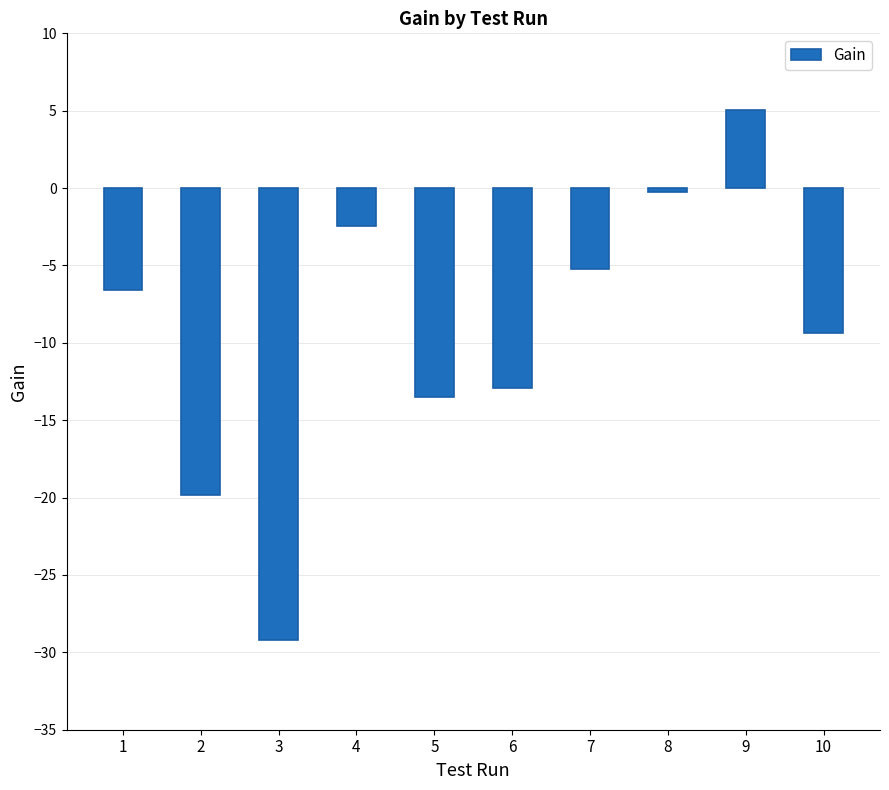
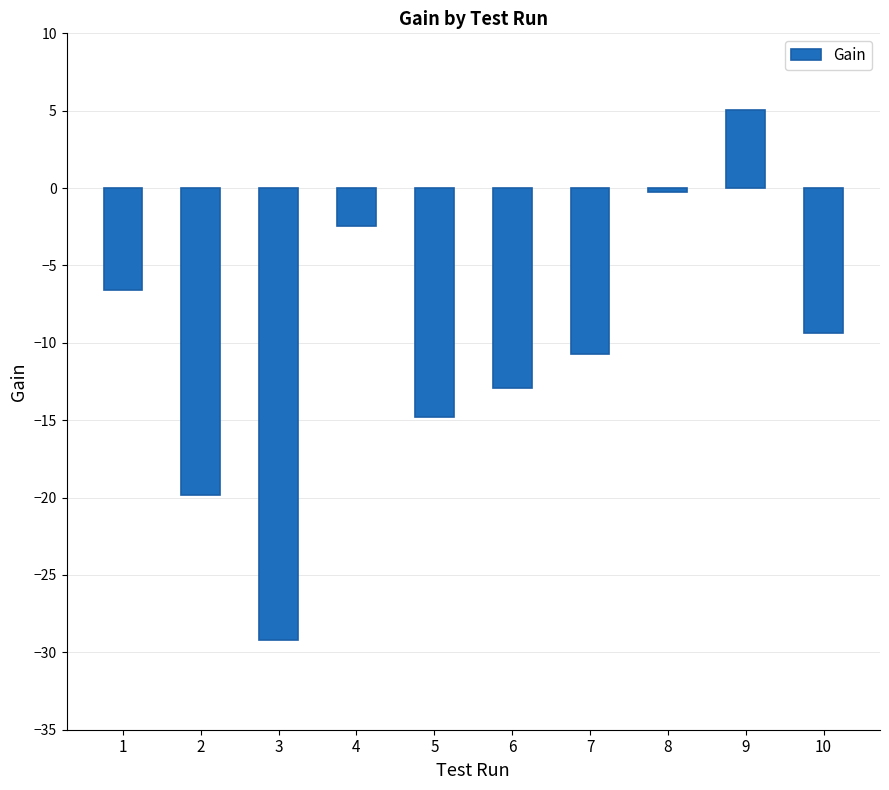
  {
    "1": -6.6,
    "2": -19.8,
    "3": -29.2,
    "4": -2.5,
-   "5": -13.5,
+   "5": -14.8,
    "6": -12.9,
-   "7": -5.2,
+   "7": -10.7,
    "8": -0.3,
    "9": 5.0,
    "10": -9.4
  }
